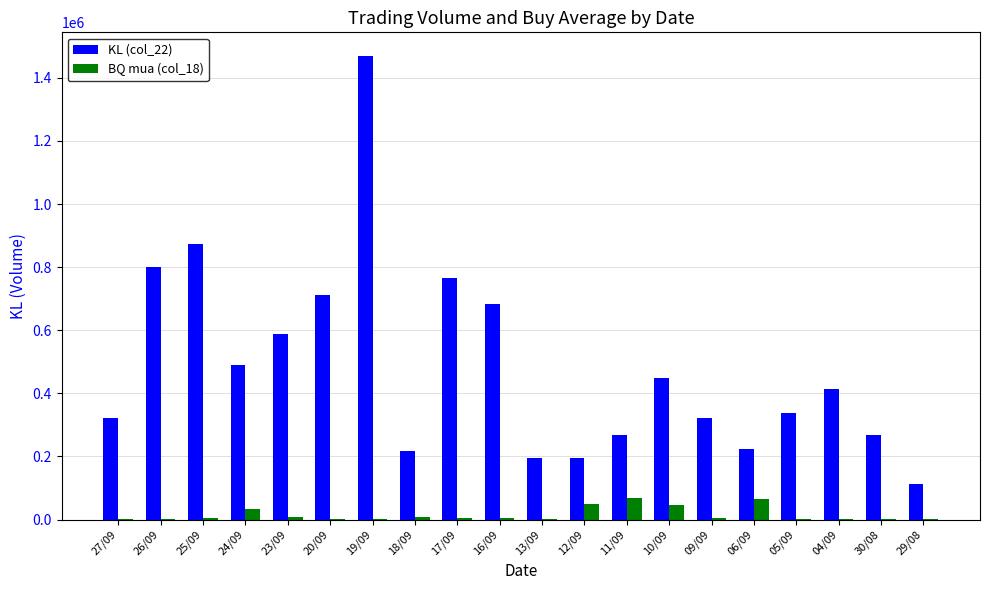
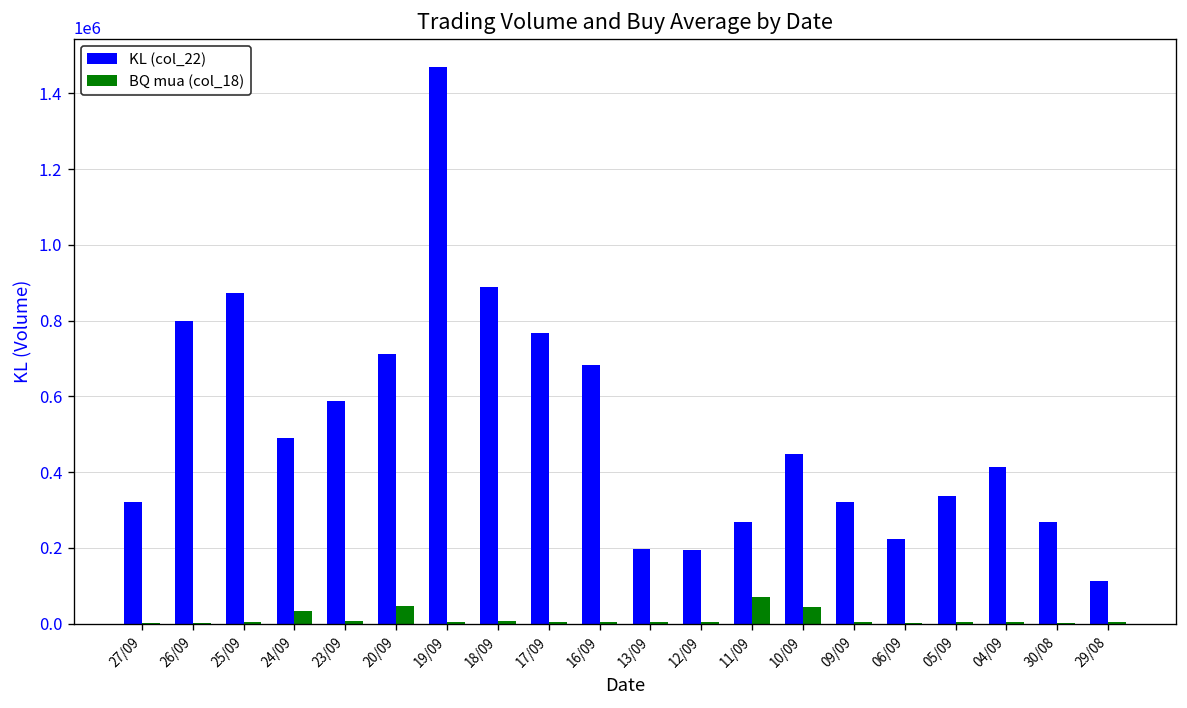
  {
    "KL (col_22)": {
      "27/09": 320000,
      "26/09": 800000,
      "25/09": 870000,
      "24/09": 490000,
      "23/09": 590000,
      "20/09": 710000,
      "19/09": 1470000,
-     "18/09": 220000,
+     "18/09": 890000,
      "17/09": 770000,
      "16/09": 680000,
      "13/09": 200000,
      "12/09": 190000,
      "11/09": 270000,
      "10/09": 450000,
      "09/09": 320000,
      "06/09": 220000,
      "05/09": 340000,
      "04/09": 410000,
      "30/08": 270000,
      "29/08": 110000
    },
    "BQ mua (col_18)": {
      "24/09": 30000,
-     "20/09": 0,
-     "12/09": 50000,
+     "20/09": 50000,
+     "12/09": 0,
      "11/09": 70000,
      "10/09": 40000,
-     "06/09": 70000
+     "06/09": 0
    }
  }
